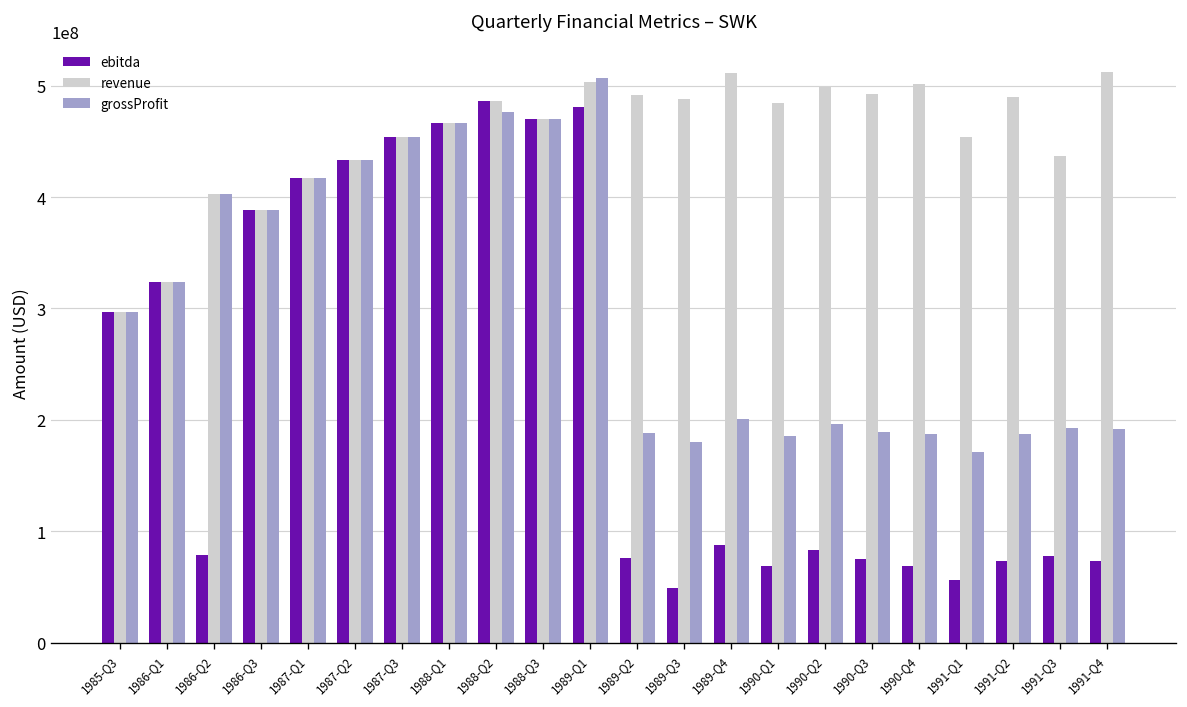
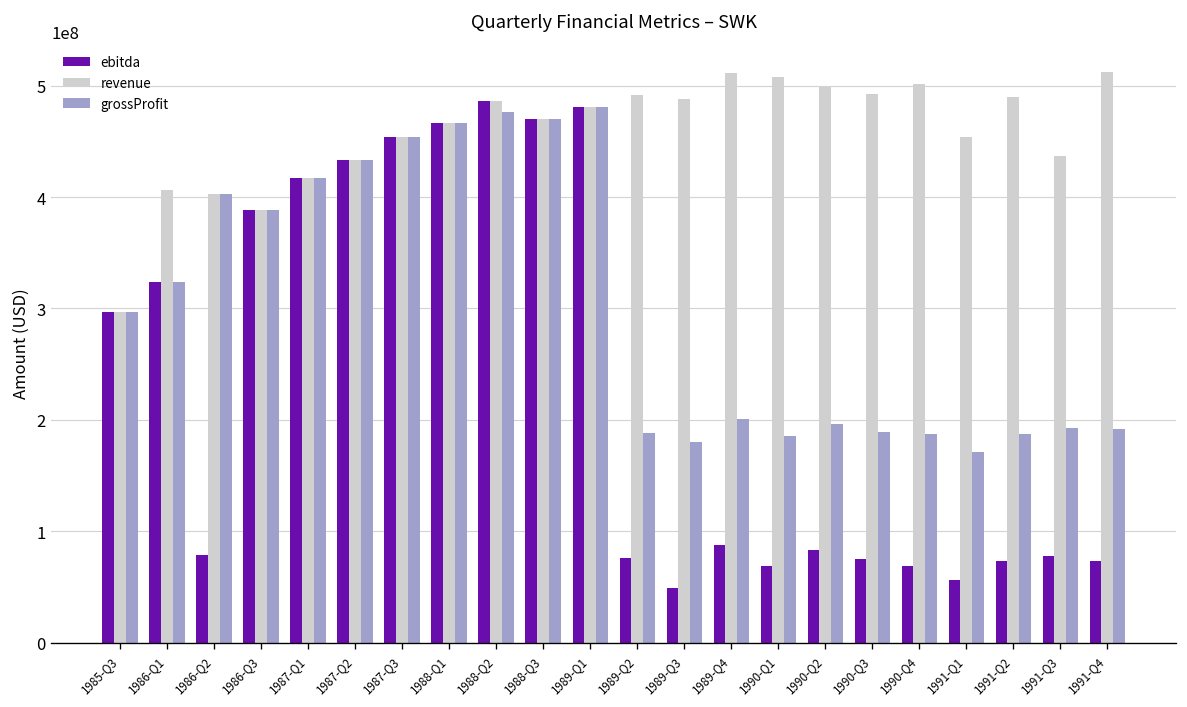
  {
    "ebitda": {
      "1985-Q3": 300000000,
      "1986-Q1": 320000000,
      "1986-Q2": 80000000,
      "1986-Q3": 390000000,
      "1987-Q1": 420000000,
      "1987-Q2": 430000000,
      "1987-Q3": 450000000,
      "1988-Q1": 470000000,
      "1988-Q2": 490000000,
      "1988-Q3": 470000000,
      "1989-Q1": 480000000,
      "1989-Q2": 80000000,
      "1989-Q3": 50000000,
      "1989-Q4": 90000000,
      "1990-Q1": 70000000,
      "1990-Q2": 80000000,
      "1990-Q3": 70000000,
      "1990-Q4": 70000000,
      "1991-Q1": 60000000,
      "1991-Q2": 70000000,
      "1991-Q3": 80000000,
      "1991-Q4": 70000000
    },
    "revenue": {
      "1985-Q3": 300000000,
-     "1986-Q1": 320000000,
+     "1986-Q1": 410000000,
      "1986-Q2": 400000000,
      "1986-Q3": 390000000,
      "1987-Q1": 420000000,
      "1987-Q2": 430000000,
      "1987-Q3": 450000000,
      "1988-Q1": 470000000,
      "1988-Q2": 490000000,
      "1988-Q3": 470000000,
-     "1989-Q1": 500000000,
+     "1989-Q1": 480000000,
      "1989-Q2": 490000000,
      "1989-Q3": 490000000,
      "1989-Q4": 510000000,
-     "1990-Q1": 480000000,
+     "1990-Q1": 510000000,
      "1990-Q2": 500000000,
      "1990-Q3": 490000000,
      "1990-Q4": 500000000,
      "1991-Q1": 450000000,
      "1991-Q2": 490000000,
      "1991-Q3": 440000000,
      "1991-Q4": 510000000
    },
    "grossProfit": {
      "1985-Q3": 300000000,
      "1986-Q1": 320000000,
      "1986-Q2": 400000000,
      "1986-Q3": 390000000,
      "1987-Q1": 420000000,
      "1987-Q2": 430000000,
      "1987-Q3": 450000000,
      "1988-Q1": 470000000,
      "1988-Q2": 480000000,
      "1988-Q3": 470000000,
-     "1989-Q1": 510000000,
+     "1989-Q1": 480000000,
      "1989-Q2": 190000000,
      "1989-Q3": 180000000,
      "1989-Q4": 200000000,
      "1990-Q1": 190000000,
      "1990-Q2": 200000000,
      "1990-Q3": 190000000,
      "1990-Q4": 190000000,
      "1991-Q1": 170000000,
      "1991-Q2": 190000000,
      "1991-Q3": 190000000,
      "1991-Q4": 190000000
    }
  }
